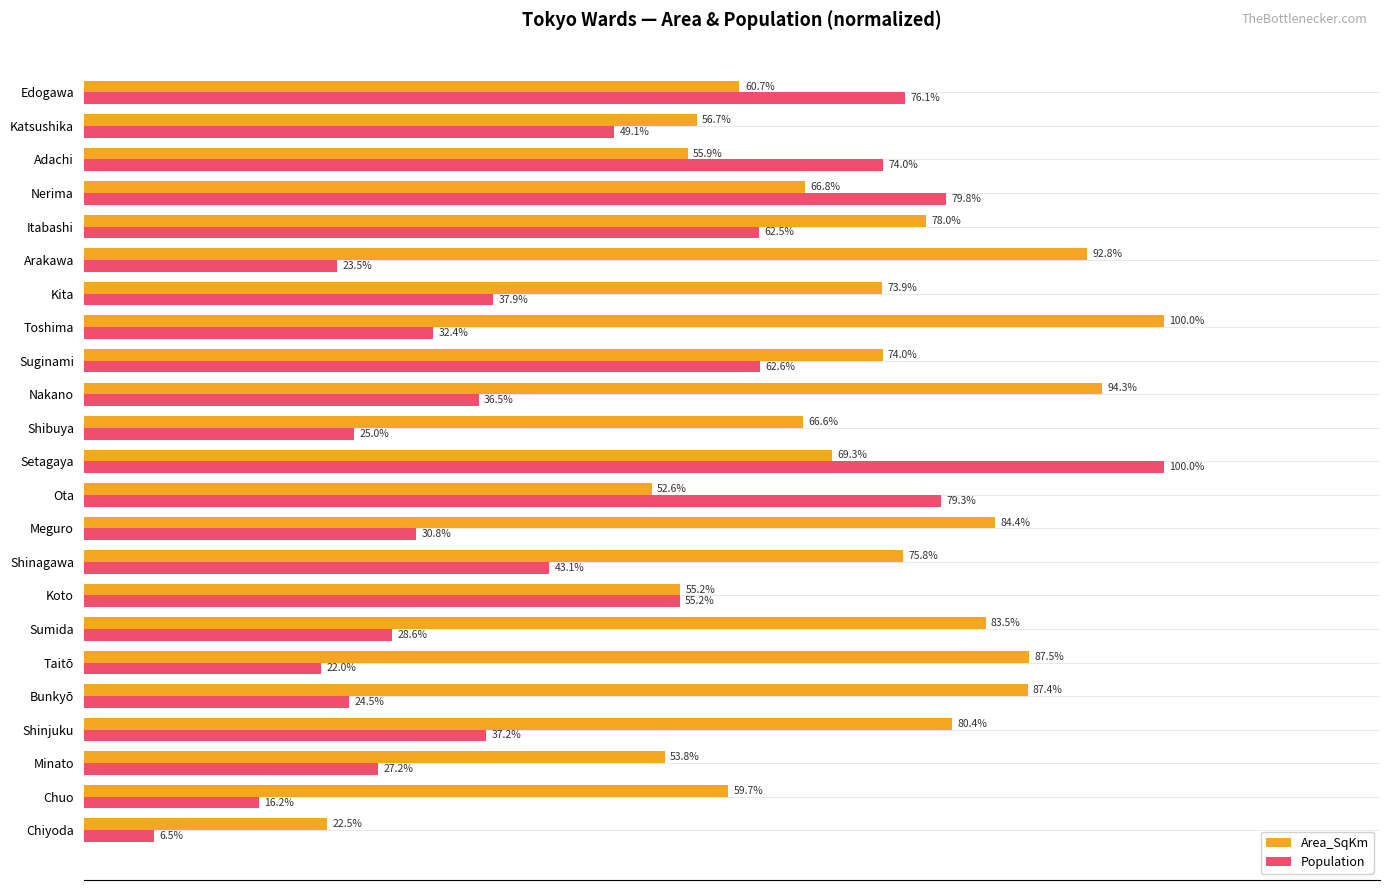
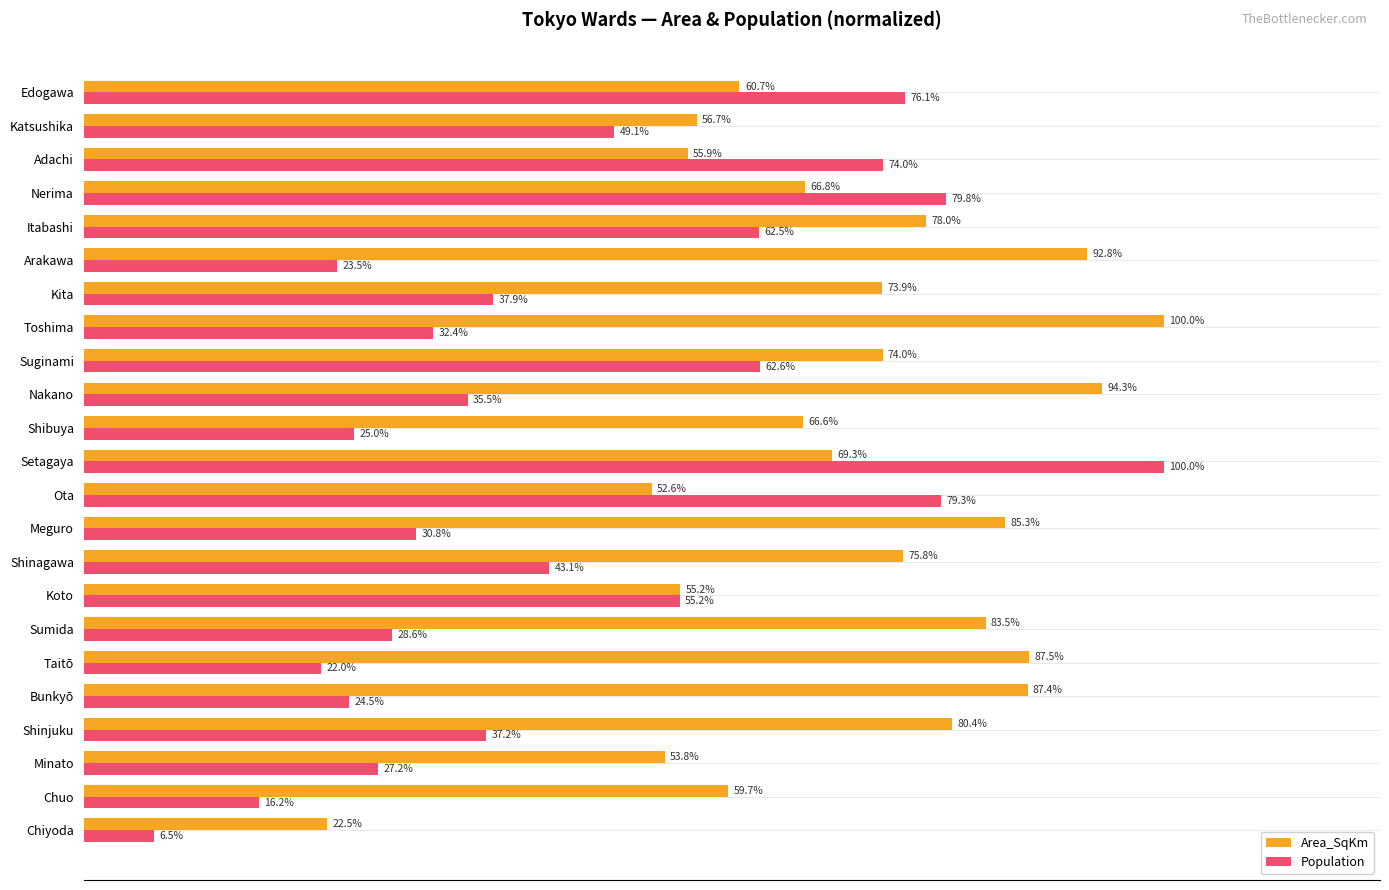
  {
    "Area_SqKm": {
      "Edogawa": "60.7%",
      "Katsushika": "56.7%",
      "Adachi": "55.9%",
      "Nerima": "66.8%",
      "Itabashi": "78.0%",
      "Arakawa": "92.8%",
      "Kita": "73.9%",
      "Toshima": "100.0%",
      "Suginami": "74.0%",
      "Nakano": "94.3%",
      "Shibuya": "66.6%",
      "Setagaya": "69.3%",
      "Ota": "52.6%",
-     "Meguro": "84.4%",
+     "Meguro": "85.3%",
      "Shinagawa": "75.8%",
      "Koto": "55.2%",
      "Sumida": "83.5%",
      "Taitō": "87.5%",
      "Bunkyō": "87.4%",
      "Shinjuku": "80.4%",
      "Minato": "53.8%",
      "Chuo": "59.7%",
      "Chiyoda": "22.5%"
    },
    "Population": {
      "Edogawa": "76.1%",
      "Katsushika": "49.1%",
      "Adachi": "74.0%",
      "Nerima": "79.8%",
      "Itabashi": "62.5%",
      "Arakawa": "23.5%",
      "Kita": "37.9%",
      "Toshima": "32.4%",
      "Suginami": "62.6%",
-     "Nakano": "36.5%",
+     "Nakano": "35.5%",
      "Shibuya": "25.0%",
      "Setagaya": "100.0%",
      "Ota": "79.3%",
      "Meguro": "30.8%",
      "Shinagawa": "43.1%",
      "Koto": "55.2%",
      "Sumida": "28.6%",
      "Taitō": "22.0%",
      "Bunkyō": "24.5%",
      "Shinjuku": "37.2%",
      "Minato": "27.2%",
      "Chuo": "16.2%",
      "Chiyoda": "6.5%"
    }
  }
